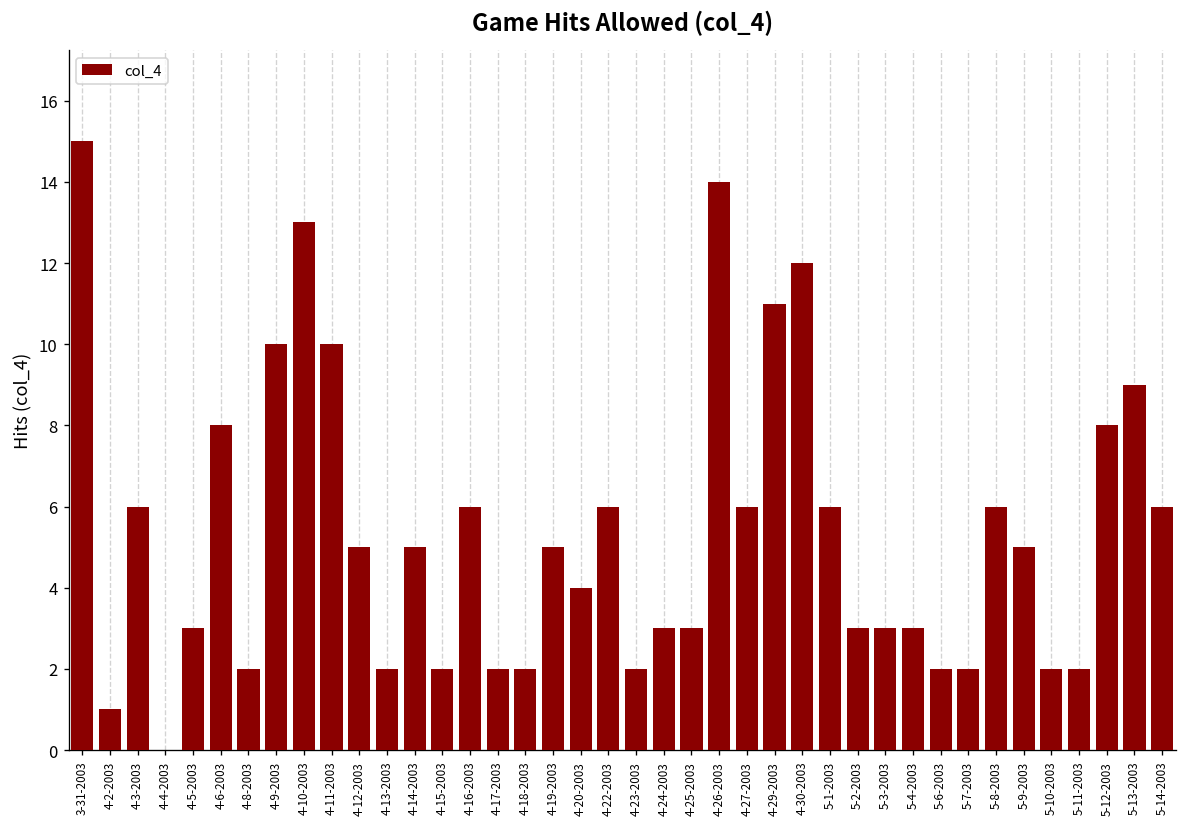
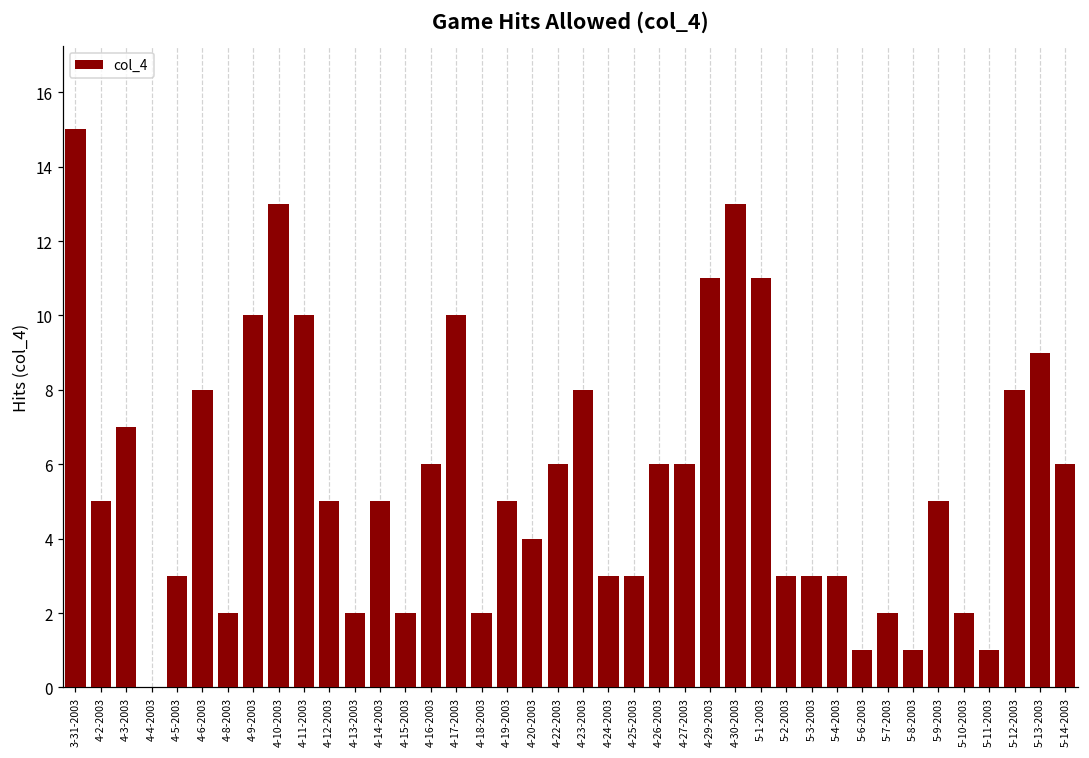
  {
    "3-31-2003": 15,
-   "4-2-2003": 1,
-   "4-3-2003": 6,
+   "4-2-2003": 5,
+   "4-3-2003": 7,
    "4-4-2003": 0,
    "4-5-2003": 3,
    "4-6-2003": 8,
    "4-8-2003": 2,
    "4-9-2003": 10,
    "4-10-2003": 13,
    "4-11-2003": 10,
    "4-12-2003": 5,
    "4-13-2003": 2,
    "4-14-2003": 5,
    "4-15-2003": 2,
    "4-16-2003": 6,
-   "4-17-2003": 2,
+   "4-17-2003": 10,
    "4-18-2003": 2,
    "4-19-2003": 5,
    "4-20-2003": 4,
    "4-22-2003": 6,
-   "4-23-2003": 2,
+   "4-23-2003": 8,
    "4-24-2003": 3,
    "4-25-2003": 3,
-   "4-26-2003": 14,
+   "4-26-2003": 6,
    "4-27-2003": 6,
    "4-29-2003": 11,
-   "4-30-2003": 12,
-   "5-1-2003": 6,
+   "4-30-2003": 13,
+   "5-1-2003": 11,
    "5-2-2003": 3,
    "5-3-2003": 3,
    "5-4-2003": 3,
-   "5-6-2003": 2,
+   "5-6-2003": 1,
    "5-7-2003": 2,
-   "5-8-2003": 6,
+   "5-8-2003": 1,
    "5-9-2003": 5,
    "5-10-2003": 2,
-   "5-11-2003": 2,
+   "5-11-2003": 1,
    "5-12-2003": 8,
    "5-13-2003": 9,
    "5-14-2003": 6
  }
